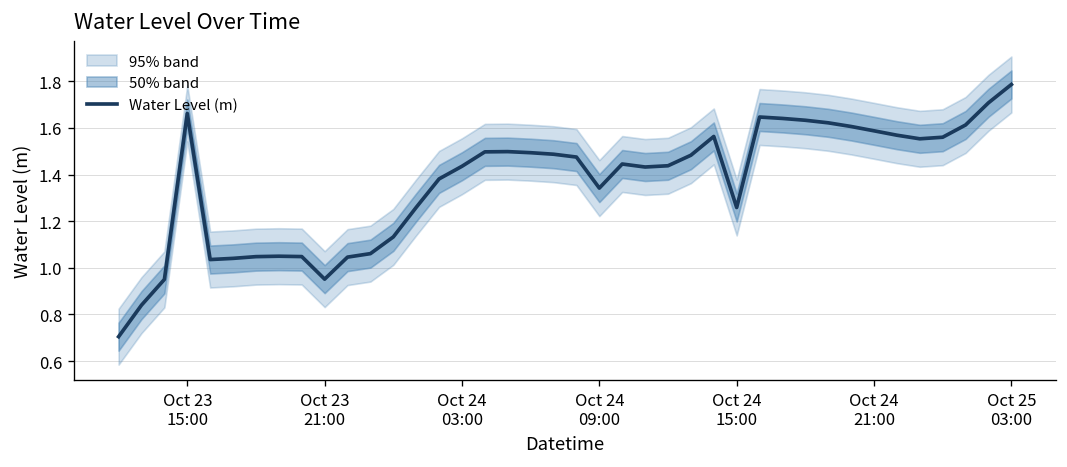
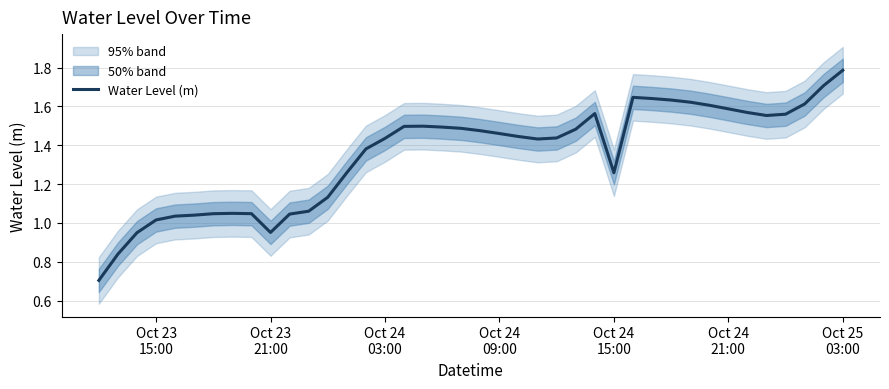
  {
    "Water Level (m)": {
-     "Oct 23 15:00": 1.66,
+     "Oct 23 15:00": 1.02,
      "Oct 23 21:00": 0.95,
      "Oct 24 03:00": 1.44,
-     "Oct 24 09:00": 1.34,
+     "Oct 24 09:00": 1.46,
      "Oct 24 15:00": 1.26,
      "Oct 24 21:00": 1.59,
      "Oct 25 03:00": 1.79
    }
  }
